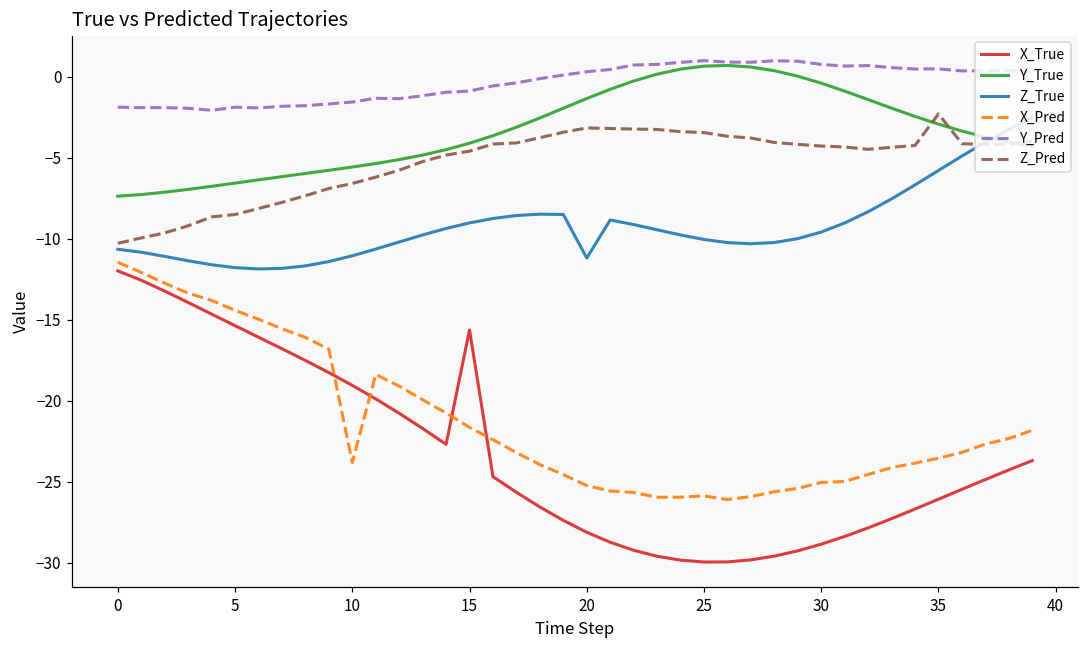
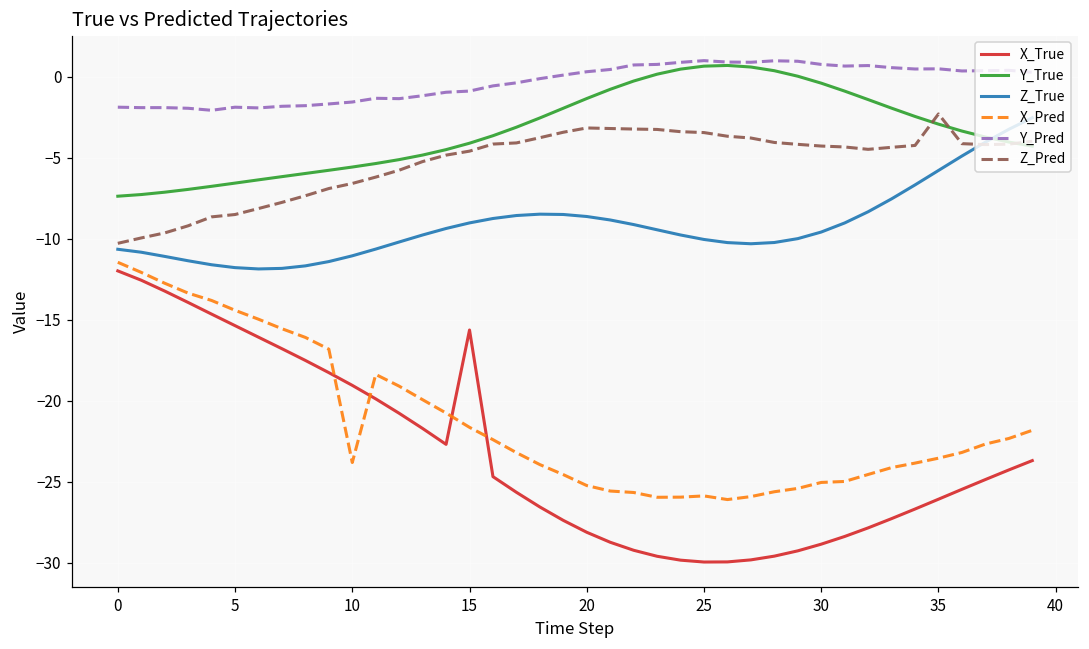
  {
    "X_True": {
      "0": -12.0,
      "5": -15.4,
      "10": -19.1,
      "15": -15.6,
      "20": -28.1,
      "25": -29.9,
      "30": -28.8,
      "35": -26.1
    },
    "Y_True": {
      "0": -7.4,
      "5": -6.6,
      "10": -5.6,
      "15": -4.1,
      "20": -1.4,
      "25": 0.6,
      "30": -0.4,
      "35": -2.9
    },
    "Z_True": {
      "0": -10.7,
      "5": -11.8,
      "10": -11.1,
      "15": -9.0,
-     "20": -11.2,
+     "20": -8.6,
      "25": -10.1,
      "30": -9.6,
      "35": -5.8
    },
    "X_Pred": {
      "0": -11.5,
      "5": -14.4,
      "10": -23.8,
      "15": -21.6,
      "20": -25.2,
      "25": -25.9,
      "30": -25.0,
      "35": -23.5
    },
    "Y_Pred": {
      "0": -1.9,
      "5": -1.9,
      "10": -1.6,
      "15": -0.9,
      "20": 0.3,
      "25": 1.0,
      "30": 0.7,
      "35": 0.5
    },
    "Z_Pred": {
      "0": -10.3,
      "5": -8.5,
      "10": -6.6,
      "15": -4.6,
      "20": -3.2,
      "25": -3.5,
      "30": -4.3,
      "35": -2.3
    }
  }
